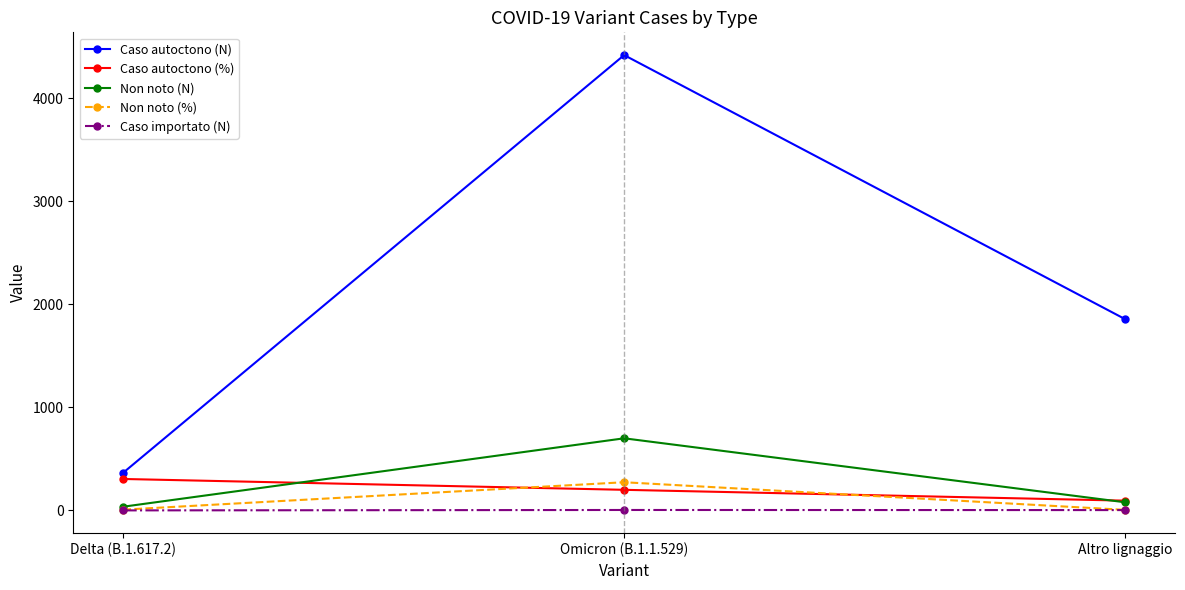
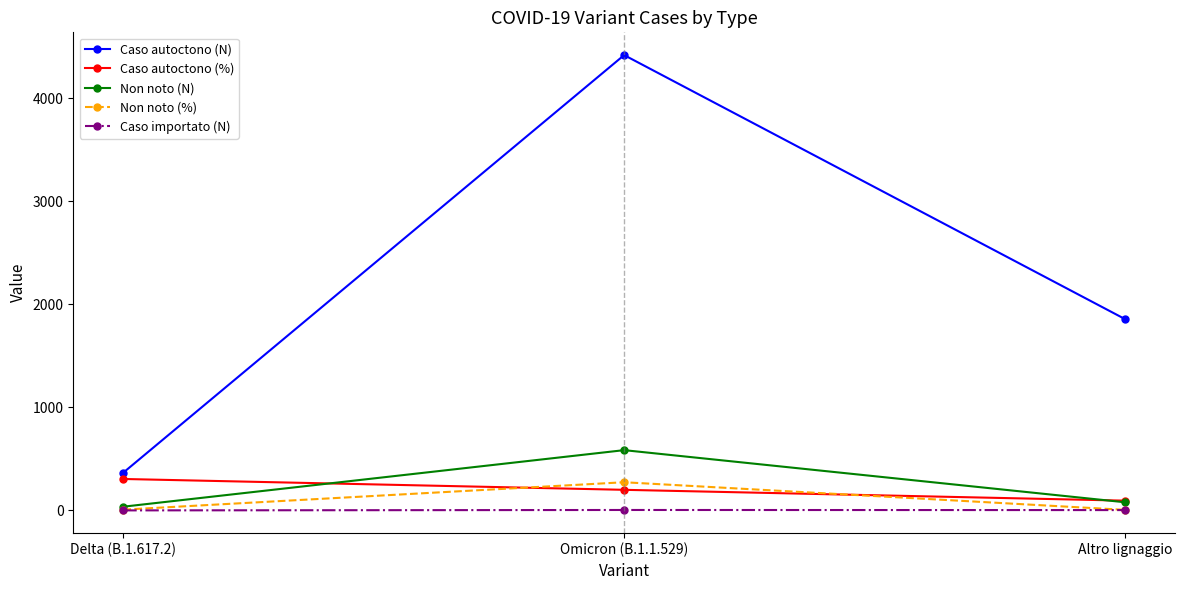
  {
    "Caso autoctono (N)": {
      "Delta (B.1.617.2)": 370,
      "Omicron (B.1.1.529)": 4420,
      "Altro lignaggio": 1860
    },
    "Caso autoctono (%)": {
      "Delta (B.1.617.2)": 310,
      "Omicron (B.1.1.529)": 200
    },
    "Non noto (N)": {
      "Delta (B.1.617.2)": 40,
-     "Omicron (B.1.1.529)": 700
+     "Omicron (B.1.1.529)": 590
    },
    "Non noto (%)": {
      "Omicron (B.1.1.529)": 270
    },
    "Caso importato (N)": {
      "Omicron (B.1.1.529)": 0
    }
  }
